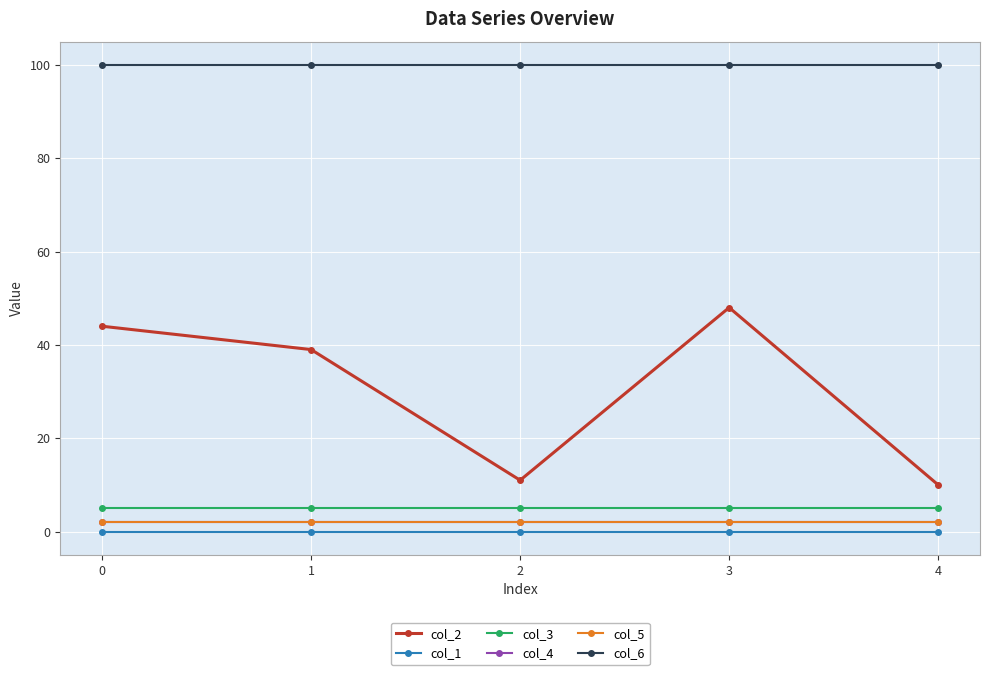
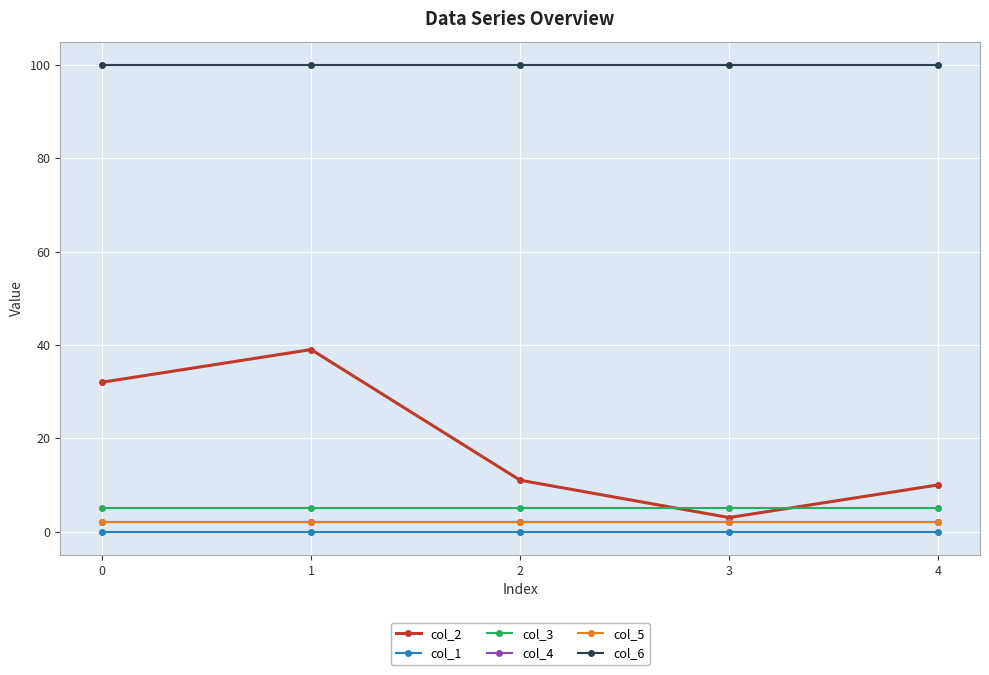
  {
    "col_2": {
-     "0": 44,
+     "0": 32,
      "1": 39,
      "2": 11,
-     "3": 48,
+     "3": 3,
      "4": 10
    },
    "col_1": {
      "0": 0,
      "1": 0,
      "2": 0,
      "3": 0,
      "4": 0
    },
    "col_3": {
      "0": 5,
      "1": 5,
      "2": 5,
      "3": 5,
      "4": 5
    },
    "col_5": {
      "0": 2,
      "1": 2,
      "2": 2,
      "3": 2,
      "4": 2
    },
    "col_6": {
      "0": 100,
      "1": 100,
      "2": 100,
      "3": 100,
      "4": 100
    }
  }
